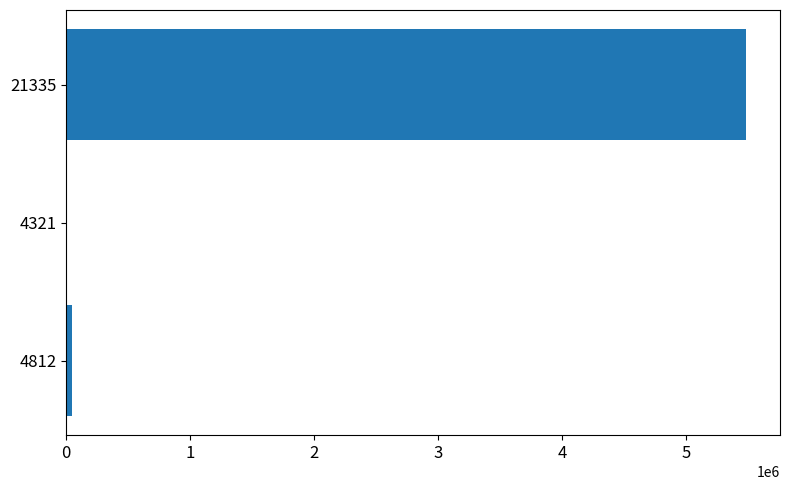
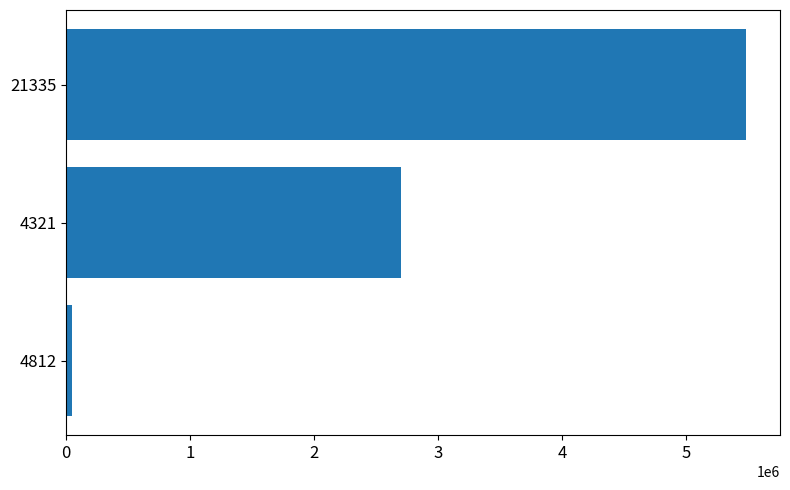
  {
    "21335": 5480000,
-   "4321": 0,
+   "4321": 2700000,
    "4812": 50000
  }
